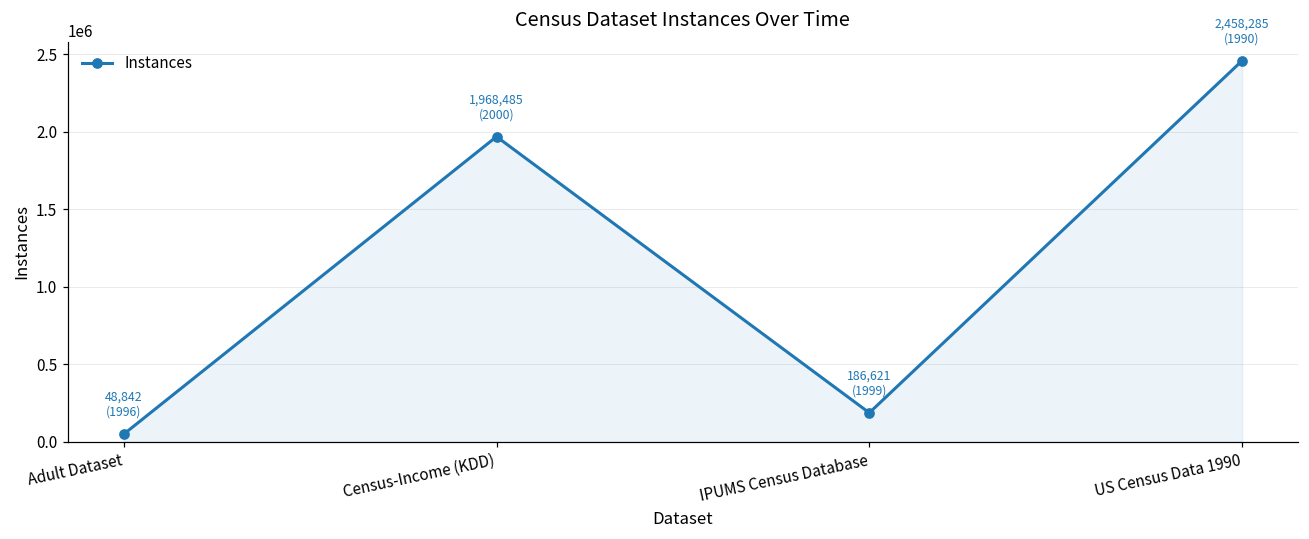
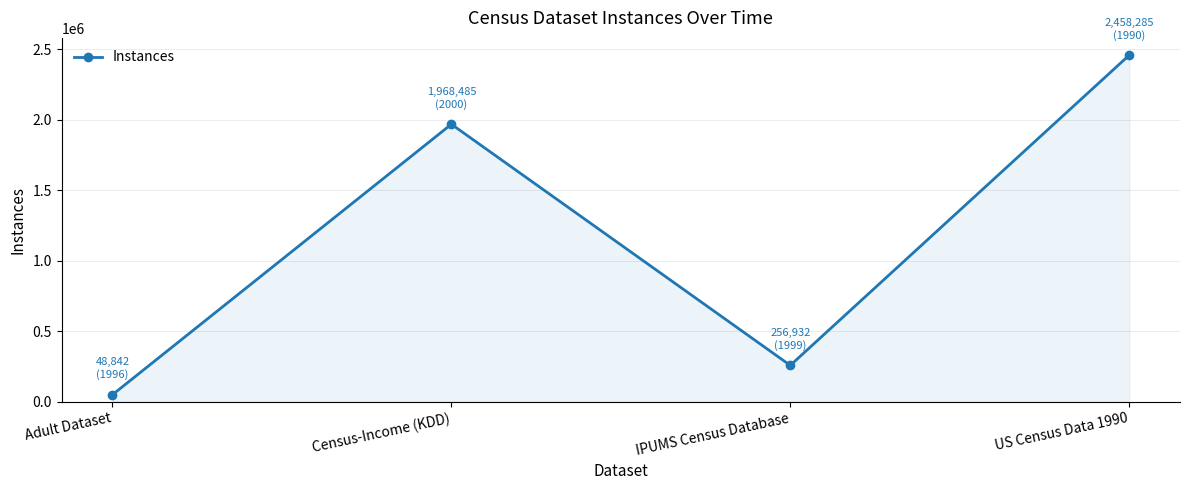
  {
    "Adult Dataset": "48,842",
    "Census-Income (KDD)": "1,968,485",
-   "IPUMS Census Database": "186,621",
+   "IPUMS Census Database": "256,932",
    "US Census Data 1990": "2,458,285"
  }
